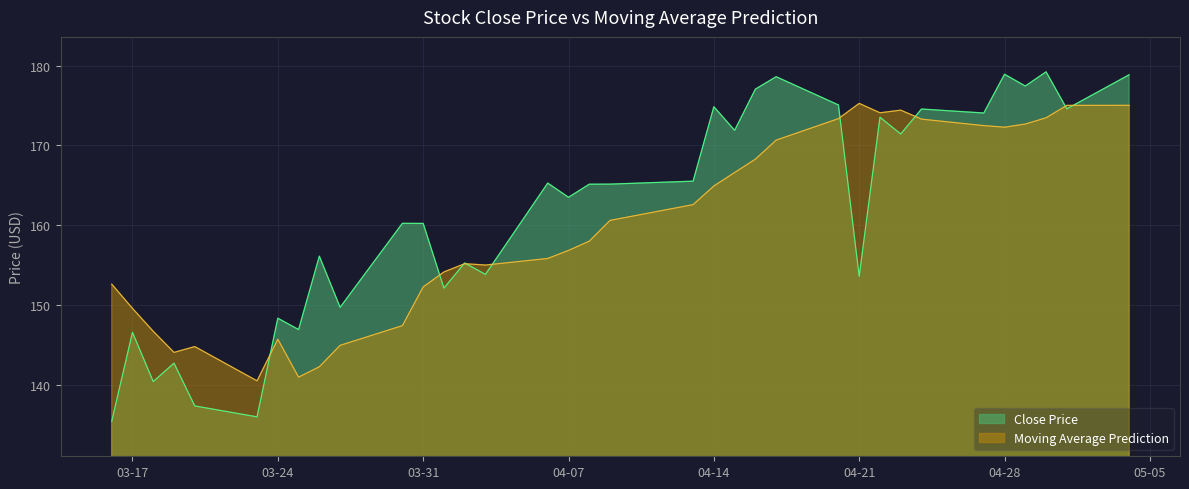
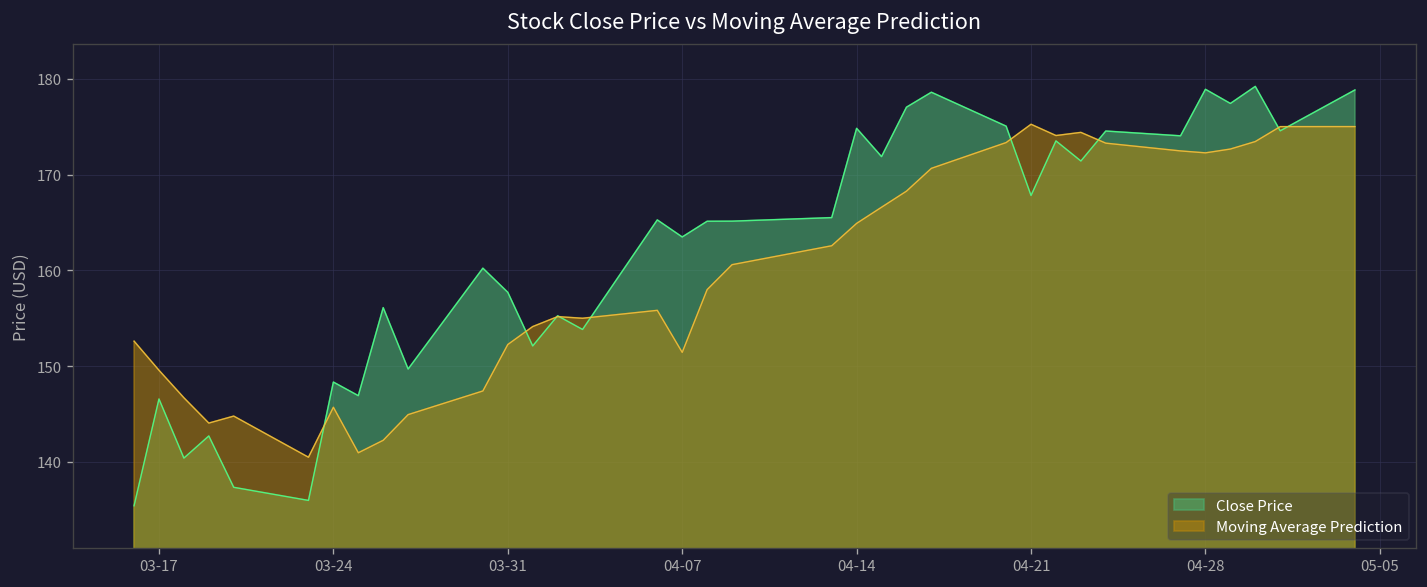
  {
    "Close Price": {
      "03-17": 147,
      "03-24": 148,
-     "03-31": 160,
+     "03-31": 158,
      "04-07": 163,
      "04-14": 175,
-     "04-21": 154,
+     "04-21": 168,
      "04-28": 179
    },
    "Moving Average Prediction": {
      "03-17": 150,
      "03-24": 146,
      "03-31": 152,
-     "04-07": 157,
+     "04-07": 151,
      "04-14": 165,
      "04-21": 175,
      "04-28": 172
    }
  }
